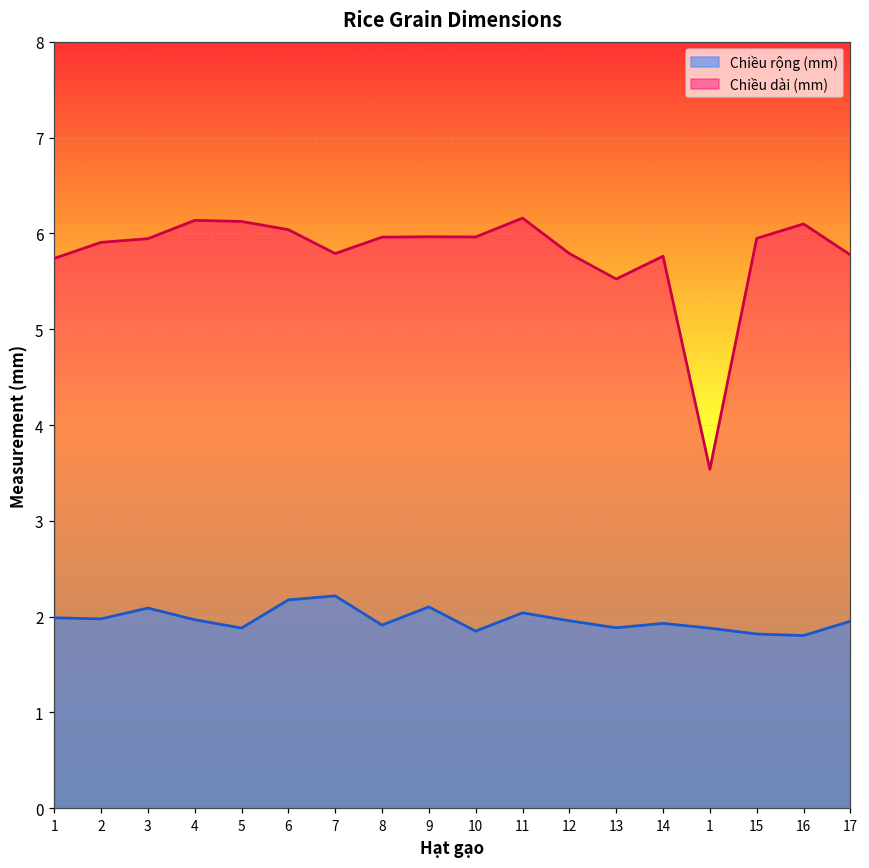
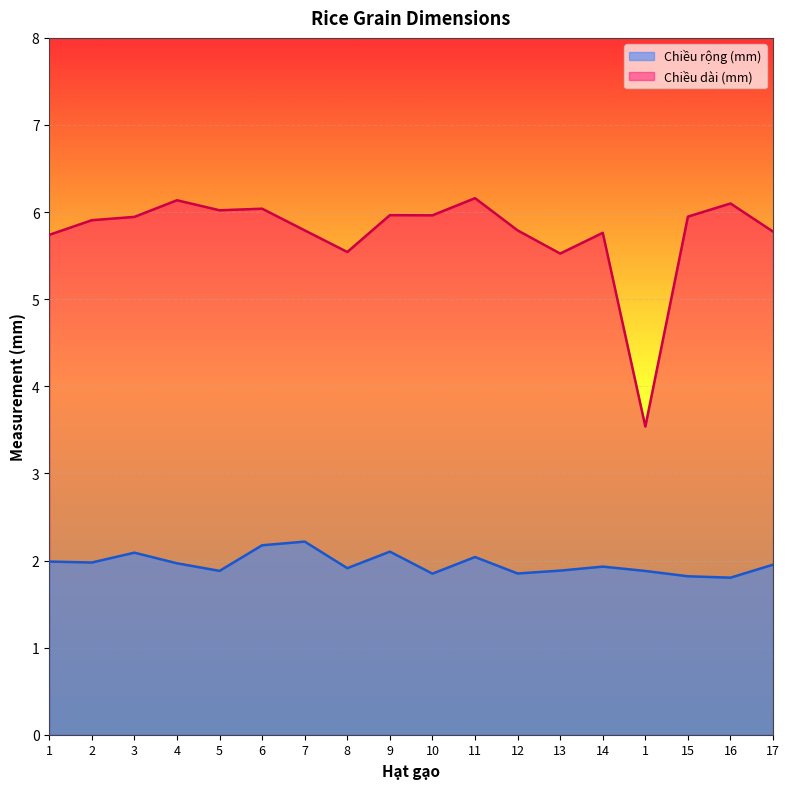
  {
    "Chiều rộng (mm)": {
      "2": 2.0,
      "3": 2.1,
      "4": 2.0,
      "5": 1.9,
      "6": 2.2,
      "7": 2.2,
      "8": 1.9,
      "9": 2.1,
      "10": 1.8,
      "11": 2.0,
-     "12": 2.0,
+     "12": 1.9,
      "13": 1.9,
      "14": 1.9,
      "15": 1.8,
      "16": 1.8,
      "17": 2.0
    },
    "Chiều dài (mm)": {
      "2": 5.9,
      "3": 5.9,
      "4": 6.1,
-     "5": 6.1,
+     "5": 6.0,
      "6": 6.0,
      "7": 5.8,
-     "8": 6.0,
+     "8": 5.5,
      "9": 6.0,
      "10": 6.0,
      "11": 6.2,
      "12": 5.8,
      "13": 5.5,
      "14": 5.8,
      "15": 5.9,
      "16": 6.1,
      "17": 5.8
    }
  }
